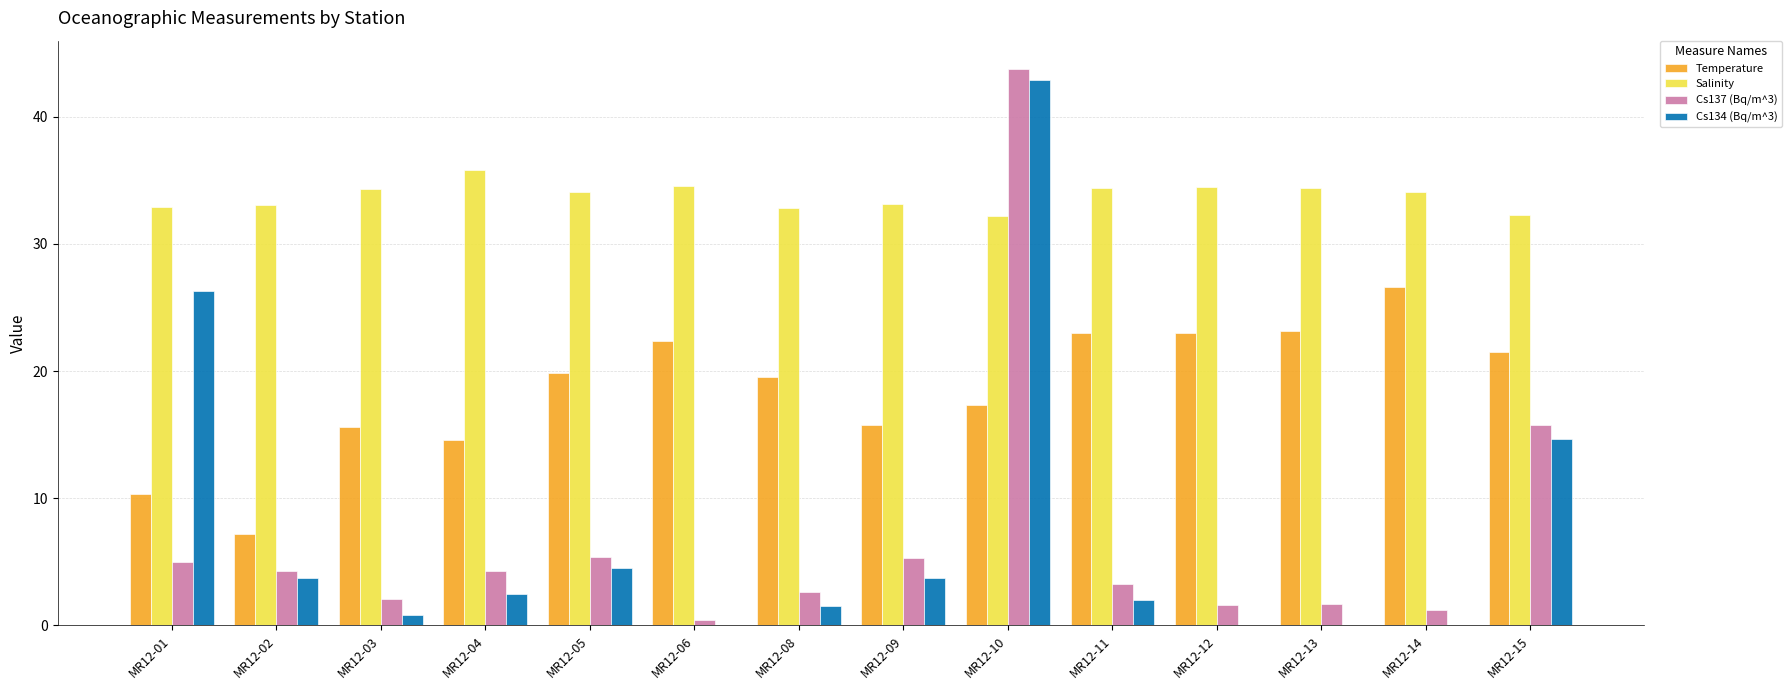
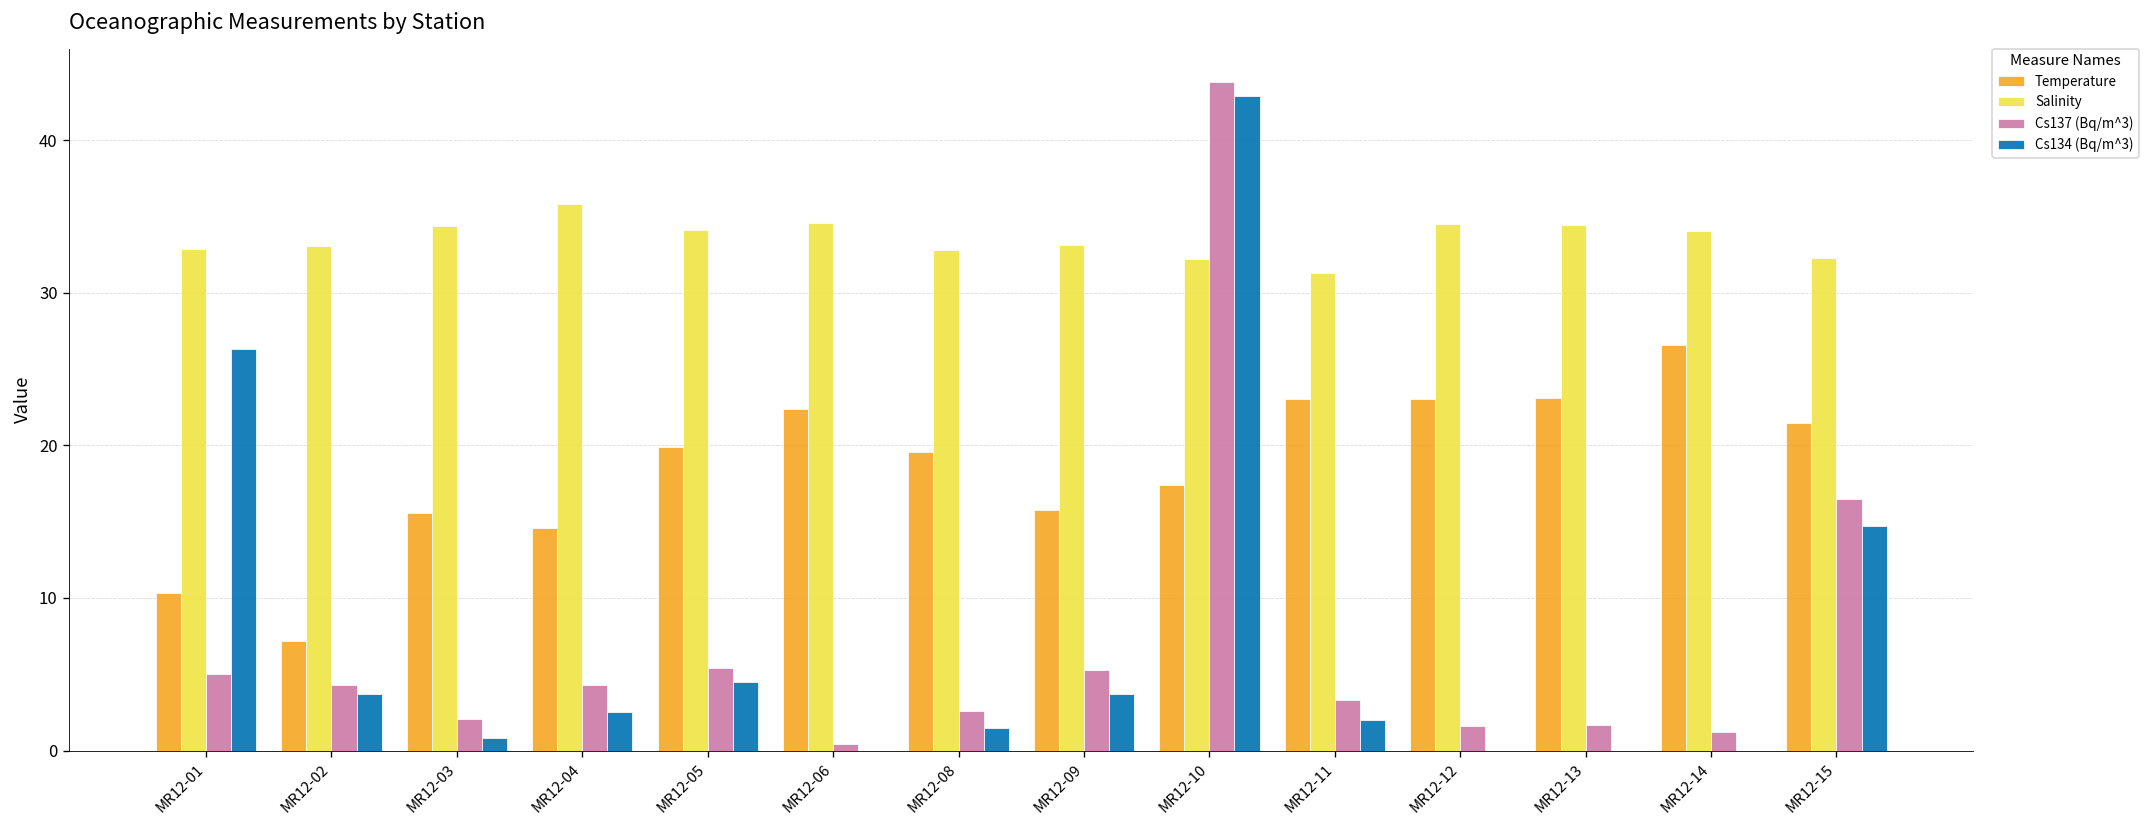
  {
    "Temperature": {
      "MR12-01": 10.3,
      "MR12-02": 7.2,
      "MR12-03": 15.6,
      "MR12-04": 14.6,
      "MR12-05": 19.9,
      "MR12-06": 22.4,
      "MR12-08": 19.6,
      "MR12-09": 15.8,
      "MR12-10": 17.4,
      "MR12-11": 23.0,
      "MR12-12": 23.0,
      "MR12-13": 23.1,
      "MR12-14": 26.6,
      "MR12-15": 21.5
    },
    "Salinity": {
      "MR12-01": 32.9,
      "MR12-02": 33.1,
      "MR12-03": 34.4,
      "MR12-04": 35.8,
      "MR12-05": 34.1,
      "MR12-06": 34.6,
      "MR12-08": 32.8,
      "MR12-09": 33.1,
      "MR12-10": 32.2,
-     "MR12-11": 34.4,
+     "MR12-11": 31.3,
      "MR12-12": 34.5,
      "MR12-13": 34.4,
      "MR12-14": 34.1,
      "MR12-15": 32.3
    },
    "Cs137 (Bq/m^3)": {
      "MR12-01": 5.0,
      "MR12-02": 4.3,
      "MR12-03": 2.1,
      "MR12-04": 4.3,
      "MR12-05": 5.4,
      "MR12-06": 0.4,
      "MR12-08": 2.6,
      "MR12-09": 5.3,
      "MR12-10": 43.8,
      "MR12-11": 3.3,
      "MR12-12": 1.6,
      "MR12-13": 1.7,
      "MR12-14": 1.2,
-     "MR12-15": 15.8
+     "MR12-15": 16.5
    },
    "Cs134 (Bq/m^3)": {
      "MR12-01": 26.3,
      "MR12-02": 3.7,
      "MR12-03": 0.8,
      "MR12-04": 2.5,
      "MR12-05": 4.5,
      "MR12-06": 0.0,
      "MR12-08": 1.5,
      "MR12-09": 3.7,
      "MR12-10": 42.9,
      "MR12-11": 2.0,
      "MR12-12": 0.0,
      "MR12-13": 0.0,
      "MR12-14": 0.0,
      "MR12-15": 14.7
    }
  }
